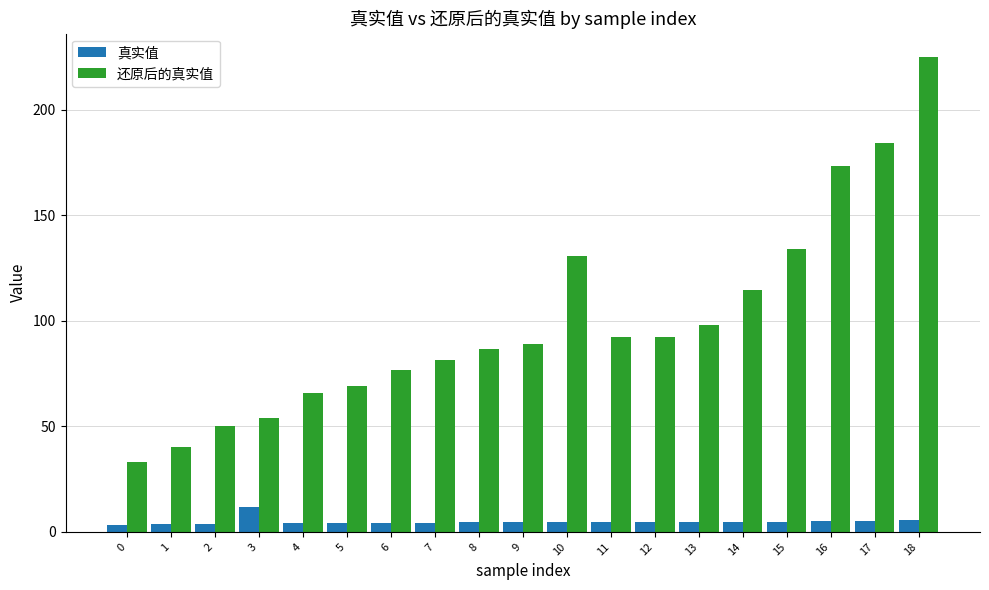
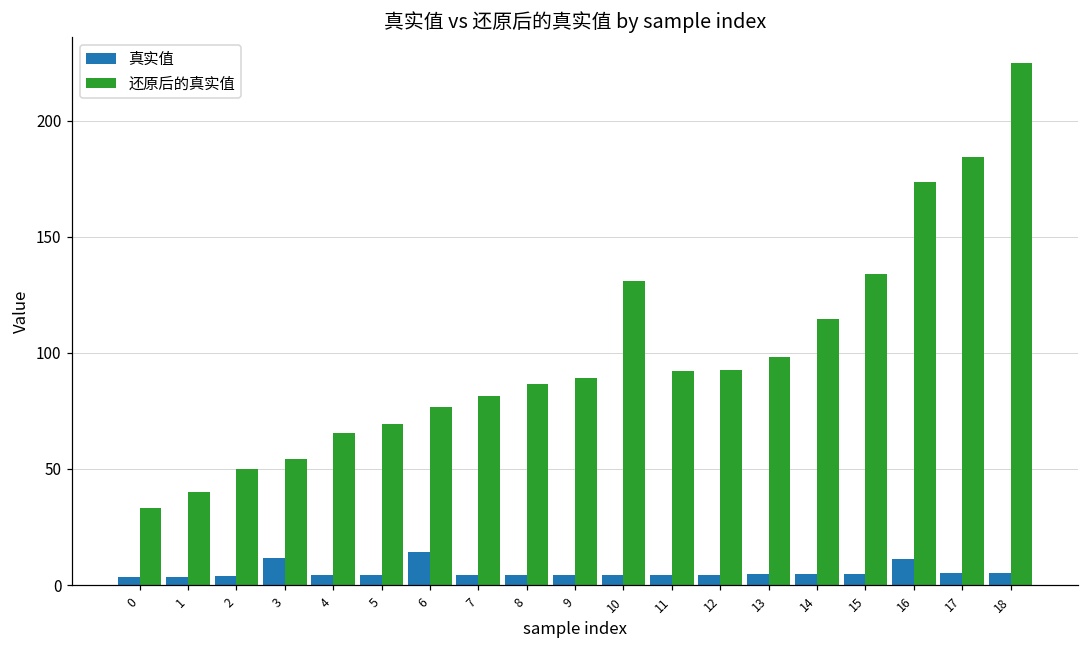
  {
    "真实值": {
      "0": 3,
      "1": 4,
      "2": 4,
      "3": 12,
      "4": 4,
      "5": 4,
-     "6": 4,
+     "6": 14,
      "7": 4,
      "8": 4,
      "9": 4,
      "10": 5,
      "11": 5,
      "12": 5,
      "13": 5,
      "14": 5,
      "15": 5,
-     "16": 5,
+     "16": 11,
      "17": 5,
      "18": 5
    },
    "还原后的真实值": {
      "0": 33,
      "1": 40,
      "2": 50,
      "3": 54,
      "4": 66,
      "5": 69,
      "6": 77,
      "7": 81,
      "8": 86,
      "9": 89,
      "10": 131,
      "11": 92,
      "12": 93,
      "13": 98,
      "14": 115,
      "15": 134,
      "16": 174,
      "17": 184,
      "18": 225
    }
  }
